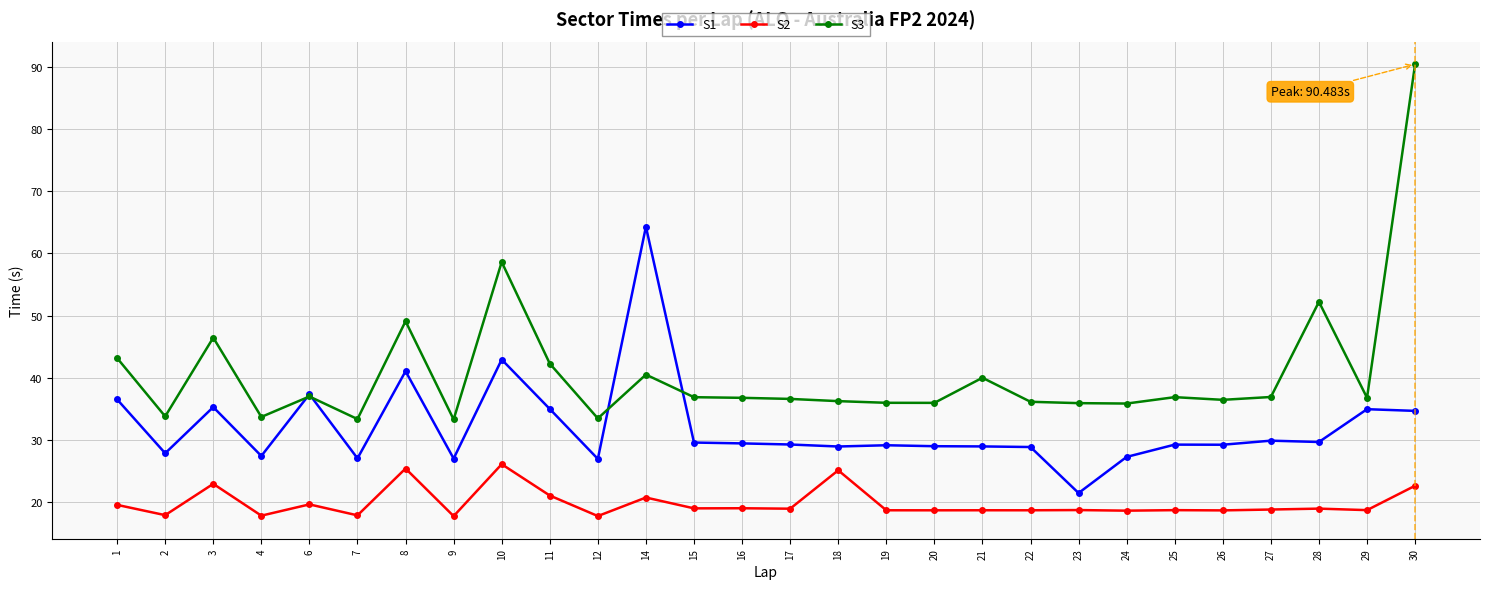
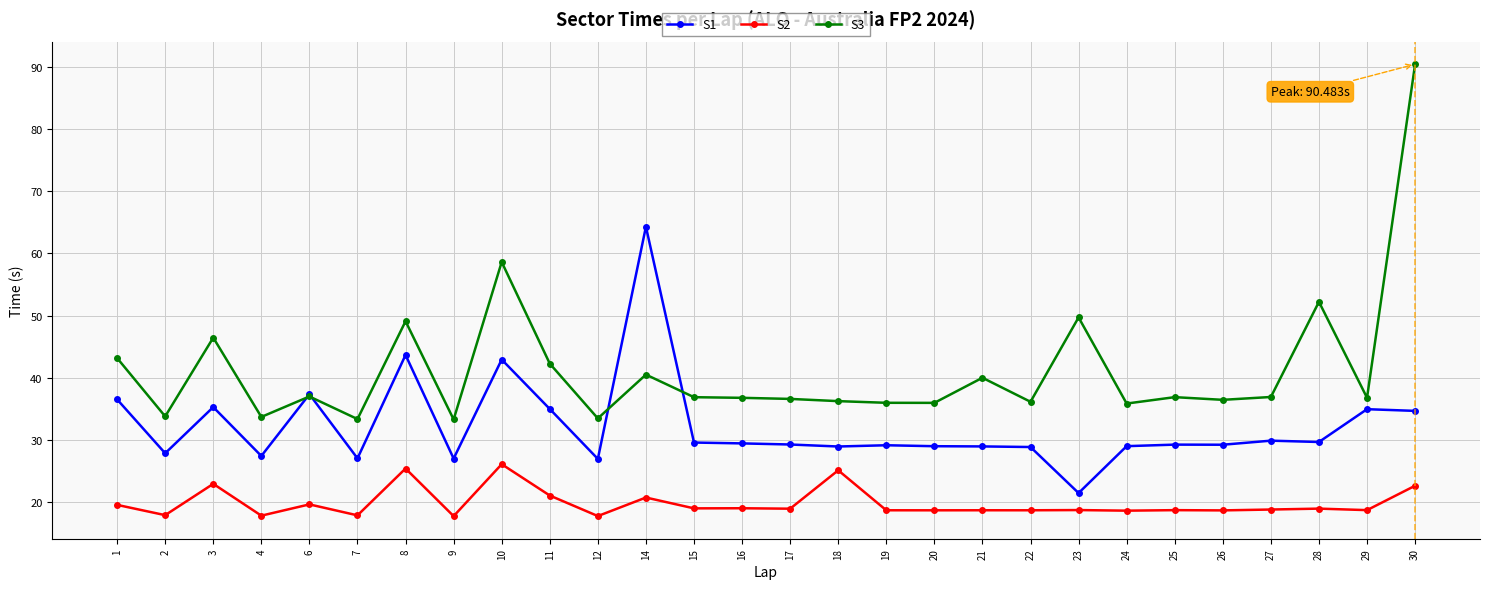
  {
    "S1": {
      "1": 36,
      "2": 28,
      "3": 35,
      "4": 27,
      "7": 27,
-     "8": 41,
+     "8": 44,
      "9": 27,
      "10": 43,
      "11": 35,
      "12": 27,
      "14": 64,
      "15": 30,
      "16": 29,
      "17": 29,
      "18": 29,
      "19": 29,
      "20": 29,
      "21": 29,
      "22": 29,
      "23": 21,
-     "24": 27,
+     "24": 29,
      "25": 29,
      "26": 29,
      "27": 30,
      "28": 30,
      "29": 35,
      "30": 35
    },
    "S2": {
      "1": 20,
      "2": 18,
      "3": 23,
      "4": 18,
      "6": 20,
      "7": 18,
      "8": 25,
      "9": 18,
      "10": 26,
      "11": 21,
      "12": 18,
      "14": 21,
      "15": 19,
      "16": 19,
      "17": 19,
      "18": 25,
      "19": 19,
      "20": 19,
      "21": 19,
      "22": 19,
      "23": 19,
      "24": 19,
      "25": 19,
      "26": 19,
      "27": 19,
      "28": 19,
      "29": 19,
      "30": 23
    },
    "S3": {
      "1": 43,
      "2": 34,
      "3": 46,
      "4": 34,
      "7": 33,
      "8": 49,
      "9": 33,
      "10": 59,
      "11": 42,
      "12": 33,
      "14": 40,
      "15": 37,
      "16": 37,
      "17": 37,
      "18": 36,
      "19": 36,
      "20": 36,
      "21": 40,
      "22": 36,
-     "23": 36,
+     "23": 50,
      "24": 36,
      "25": 37,
      "26": 36,
      "27": 37,
      "28": 52,
      "29": 37
    }
  }
